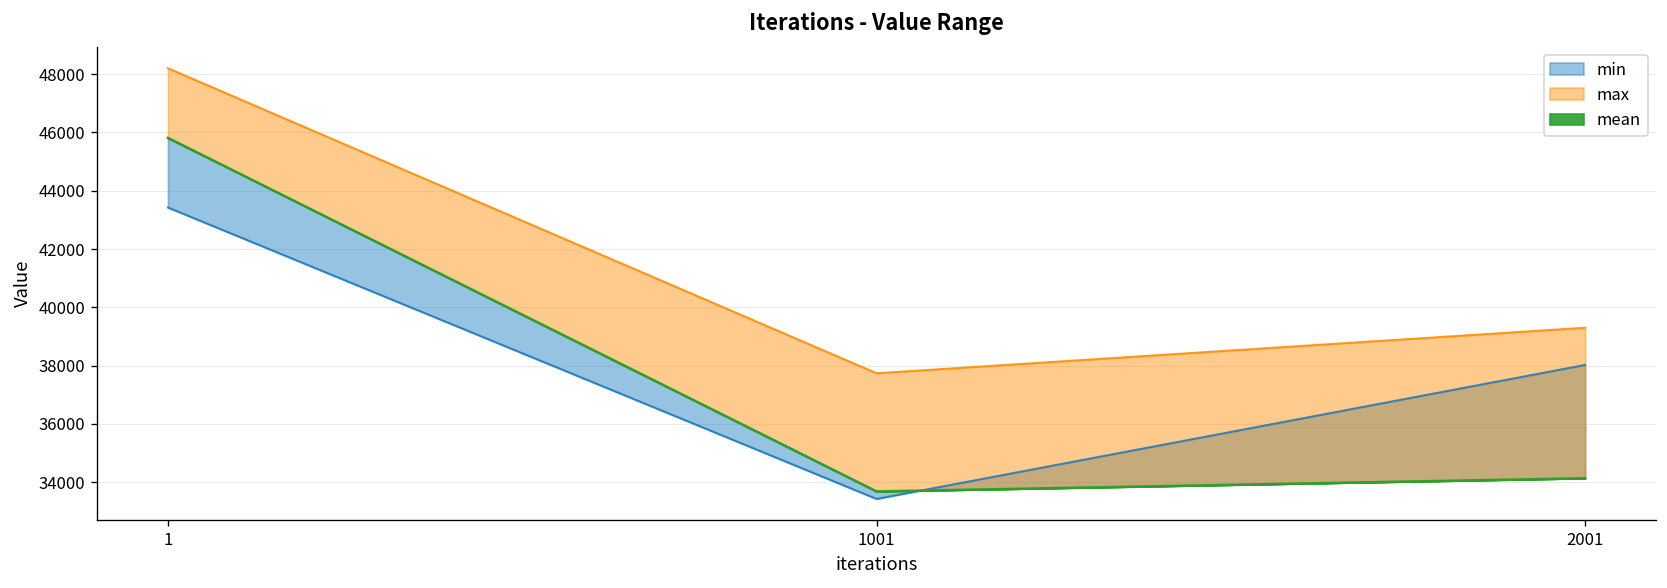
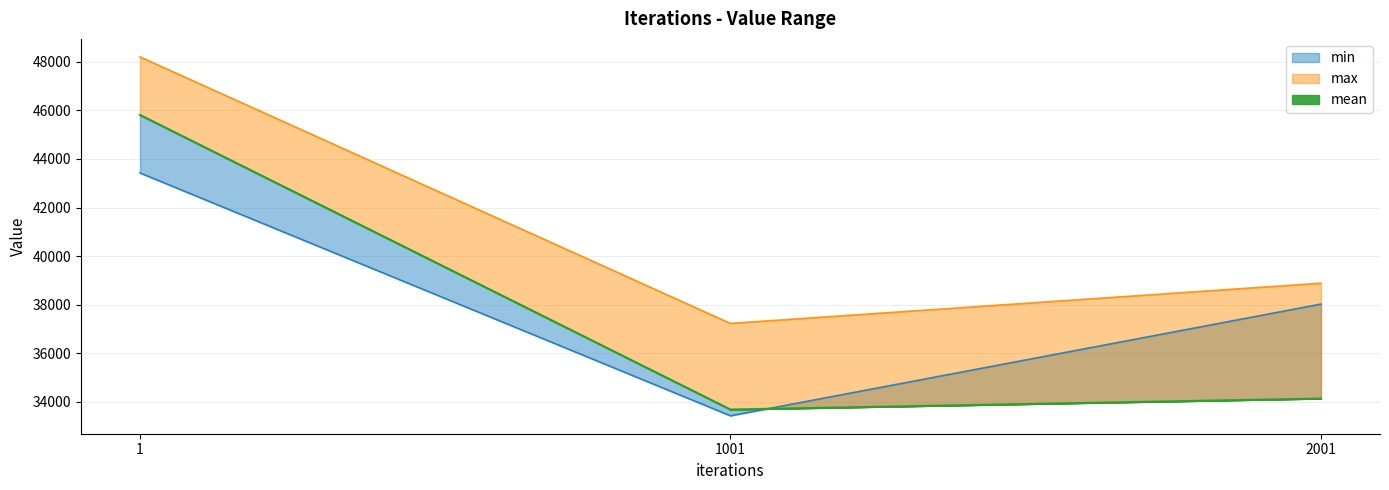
  {
    "mean": {
      "2001": 34100
    },
    "max": {
      "1": 48200,
-     "1001": 37700,
-     "2001": 39300
+     "1001": 37200,
+     "2001": 38900
    }
  }
